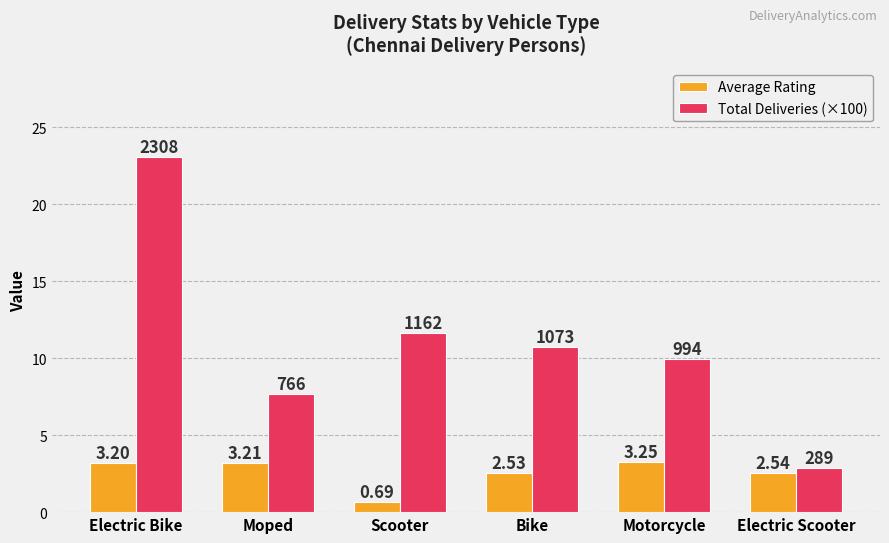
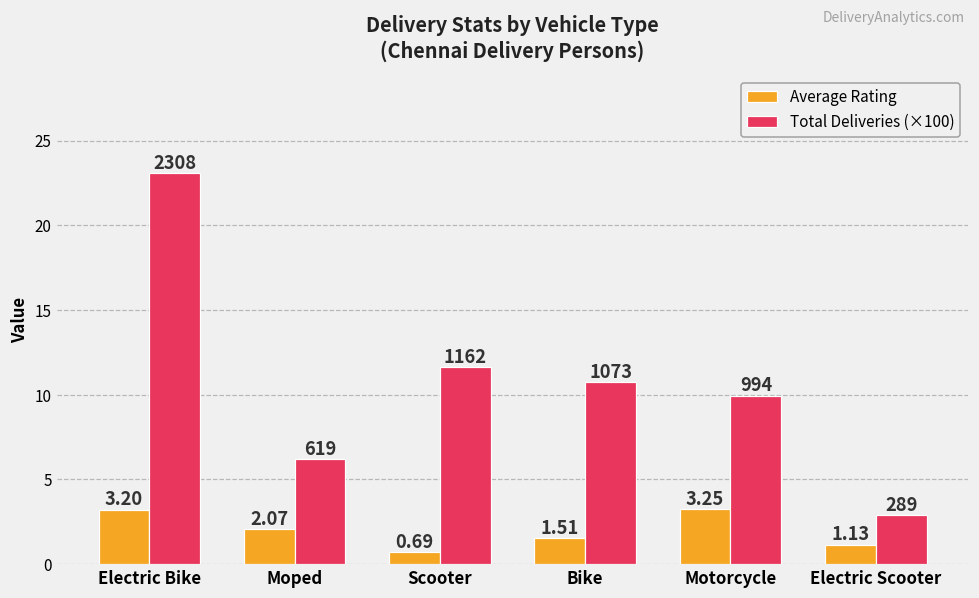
  {
    "Average Rating": {
      "Electric Bike": 3.20,
-     "Moped": 3.21,
+     "Moped": 2.07,
      "Scooter": 0.69,
-     "Bike": 2.53,
+     "Bike": 1.51,
      "Motorcycle": 3.25,
-     "Electric Scooter": 2.54
+     "Electric Scooter": 1.13
    },
    "Total Deliveries (×100)": {
-     "Moped": 766
+     "Moped": 619
    }
  }
